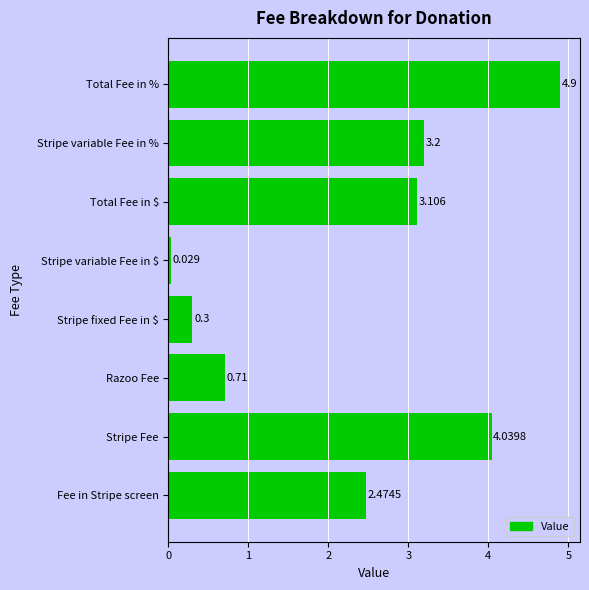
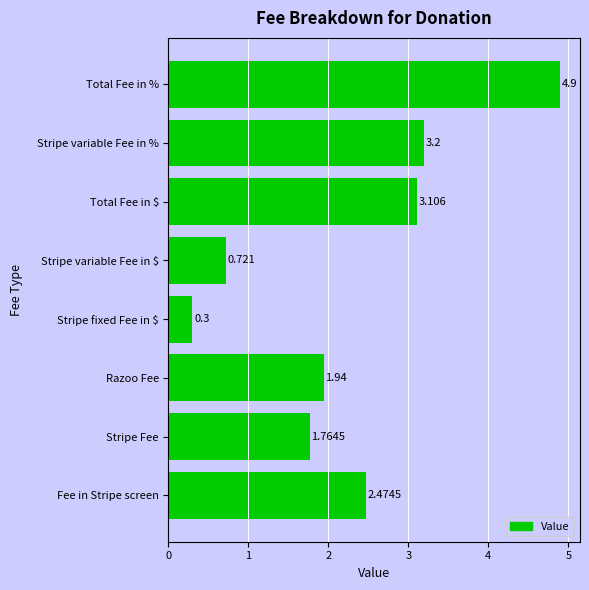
  {
    "Total Fee in %": 4.9,
    "Stripe variable Fee in %": 3.2,
    "Total Fee in $": 3.106,
-   "Stripe variable Fee in $": 0.029,
+   "Stripe variable Fee in $": 0.721,
    "Stripe fixed Fee in $": 0.3,
-   "Razoo Fee": 0.71,
-   "Stripe Fee": 4.0398,
+   "Razoo Fee": 1.94,
+   "Stripe Fee": 1.7645,
    "Fee in Stripe screen": 2.4745
  }
